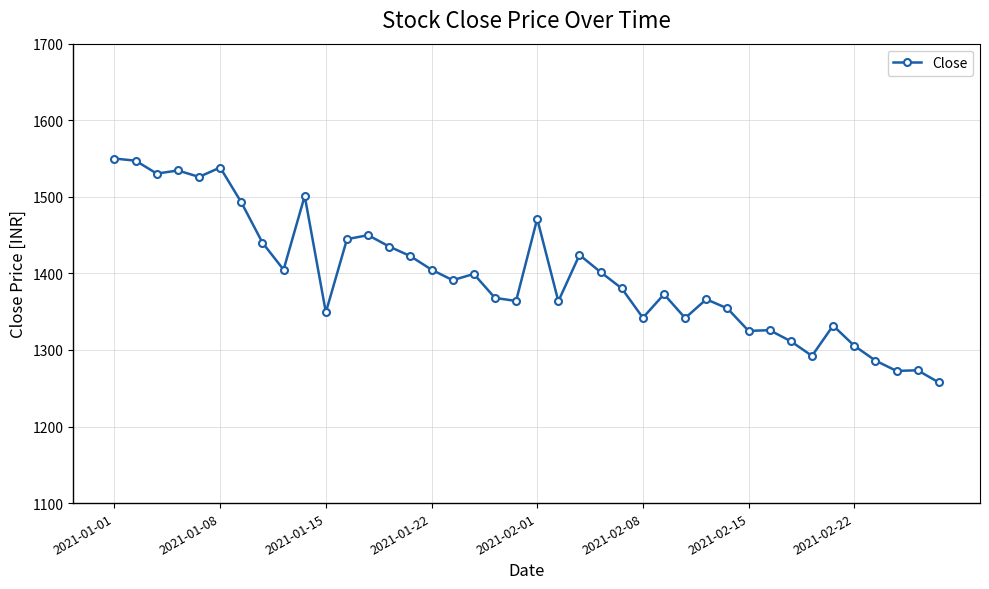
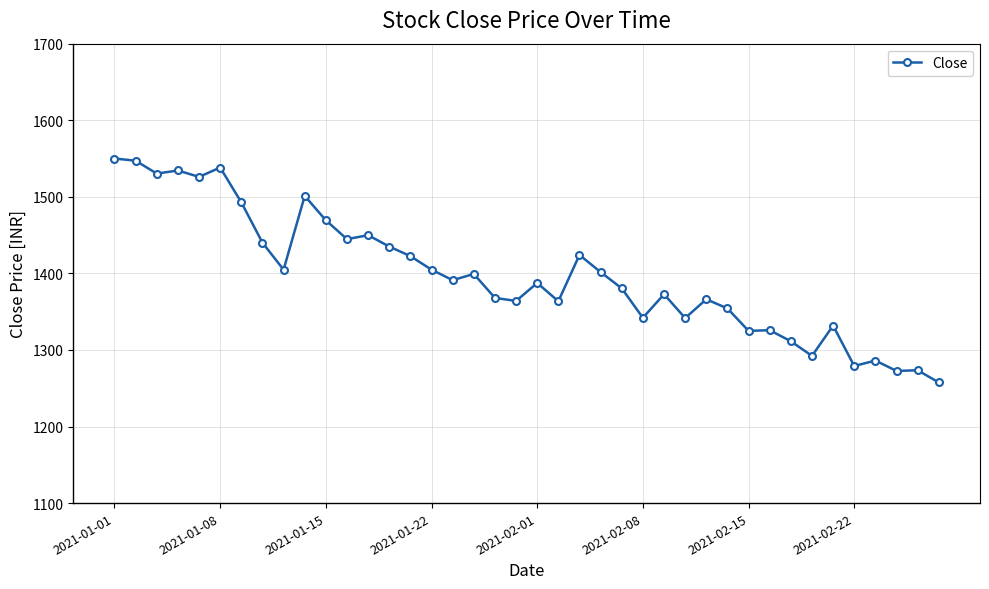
  {
    "2021-01-01": 1550,
    "2021-01-08": 1540,
-   "2021-01-15": 1350,
+   "2021-01-15": 1470,
    "2021-01-22": 1400,
-   "2021-02-01": 1470,
+   "2021-02-01": 1390,
    "2021-02-08": 1340,
    "2021-02-15": 1320,
-   "2021-02-22": 1310
+   "2021-02-22": 1280
  }
